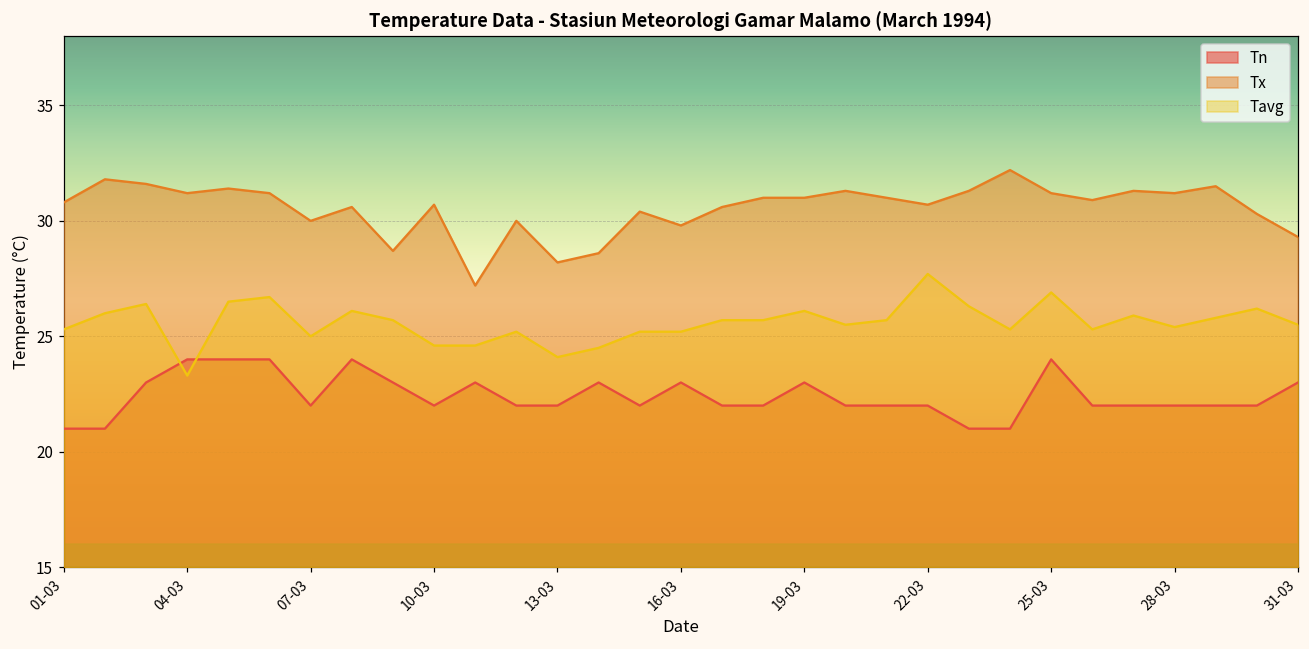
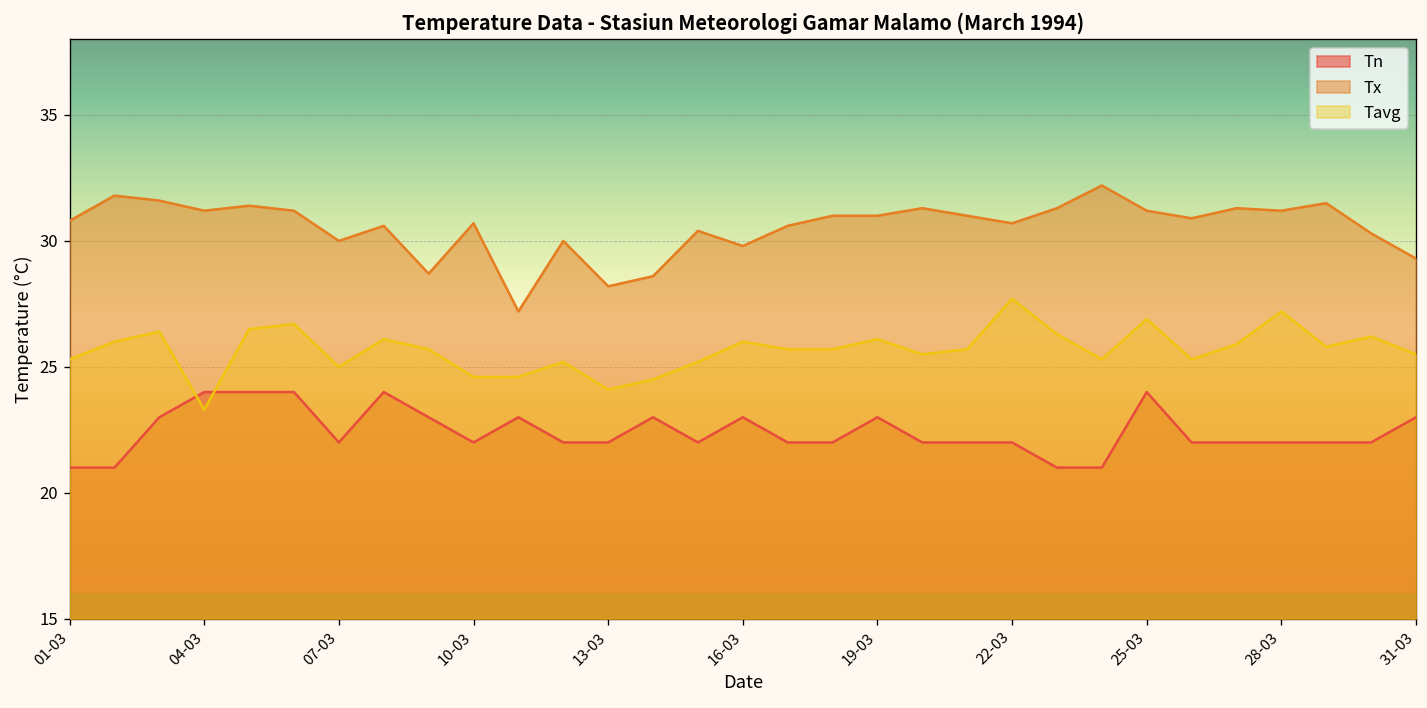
  {
    "Tavg": {
      "01-03": 25.3,
      "04-03": 23.3,
      "07-03": 25.0,
      "10-03": 24.6,
      "13-03": 24.1,
-     "16-03": 25.2,
+     "16-03": 26.0,
      "19-03": 26.1,
      "22-03": 27.7,
      "25-03": 26.9,
-     "28-03": 25.4,
+     "28-03": 27.2,
      "31-03": 25.5
    }
  }
